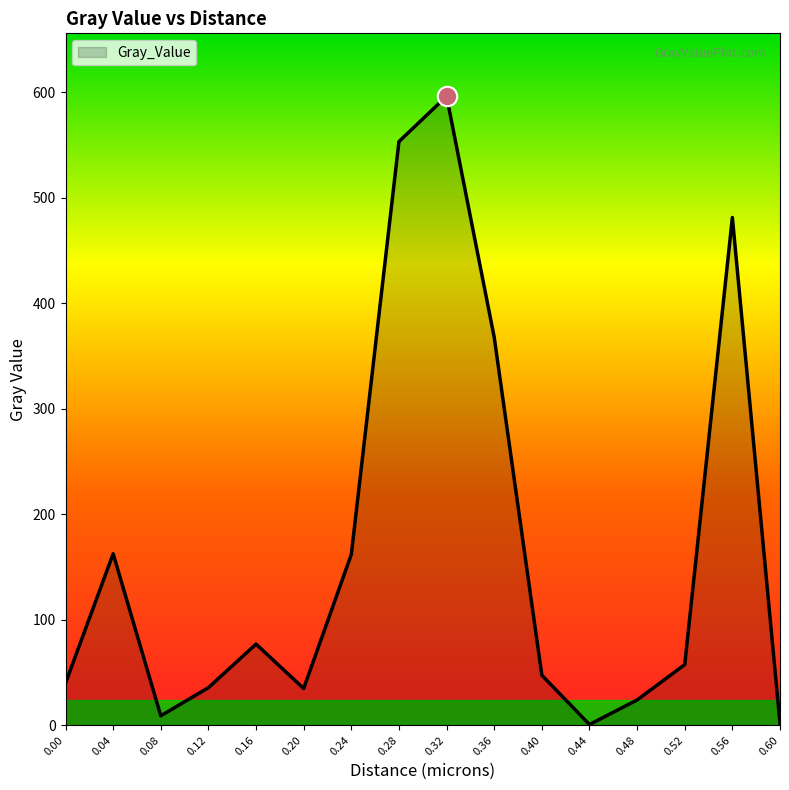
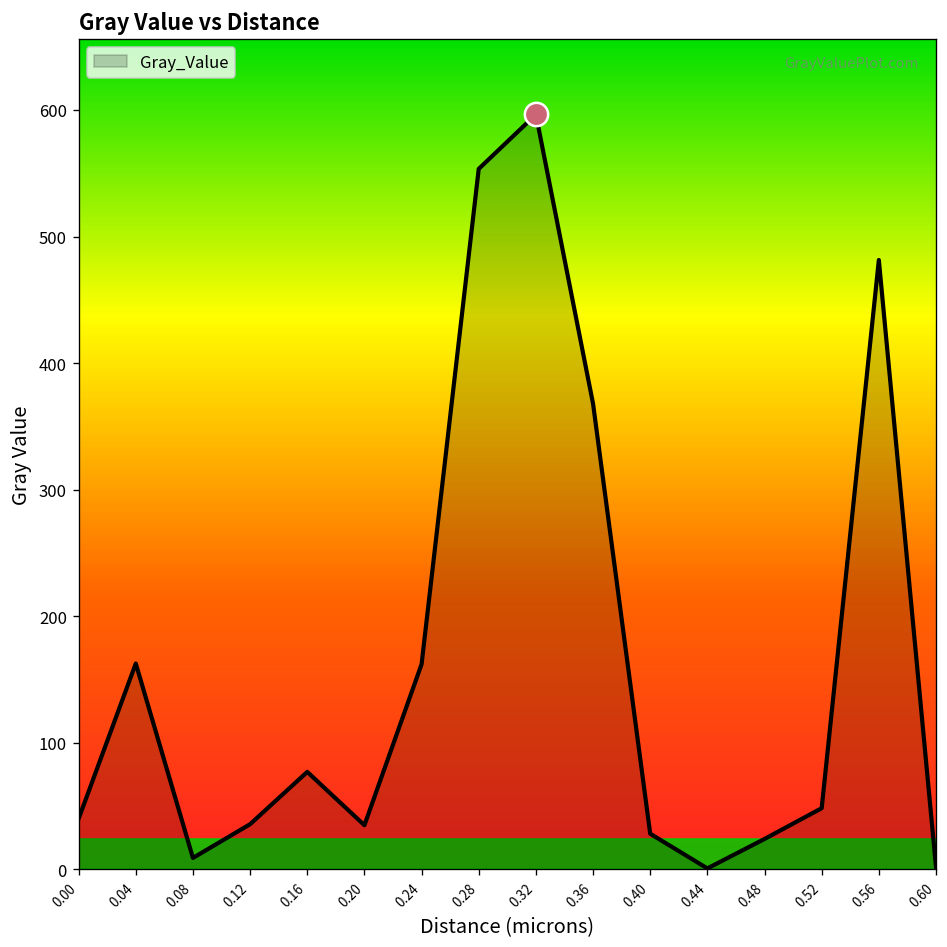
  {
    "Gray_Value": {
      "0.00": 40,
      "0.04": 163,
      "0.12": 36,
      "0.16": 77,
      "0.20": 35,
      "0.24": 162,
      "0.28": 553,
      "0.36": 368,
-     "0.40": 47,
+     "0.40": 28,
      "0.48": 24,
-     "0.52": 58,
+     "0.52": 48,
      "0.56": 481
    }
  }
